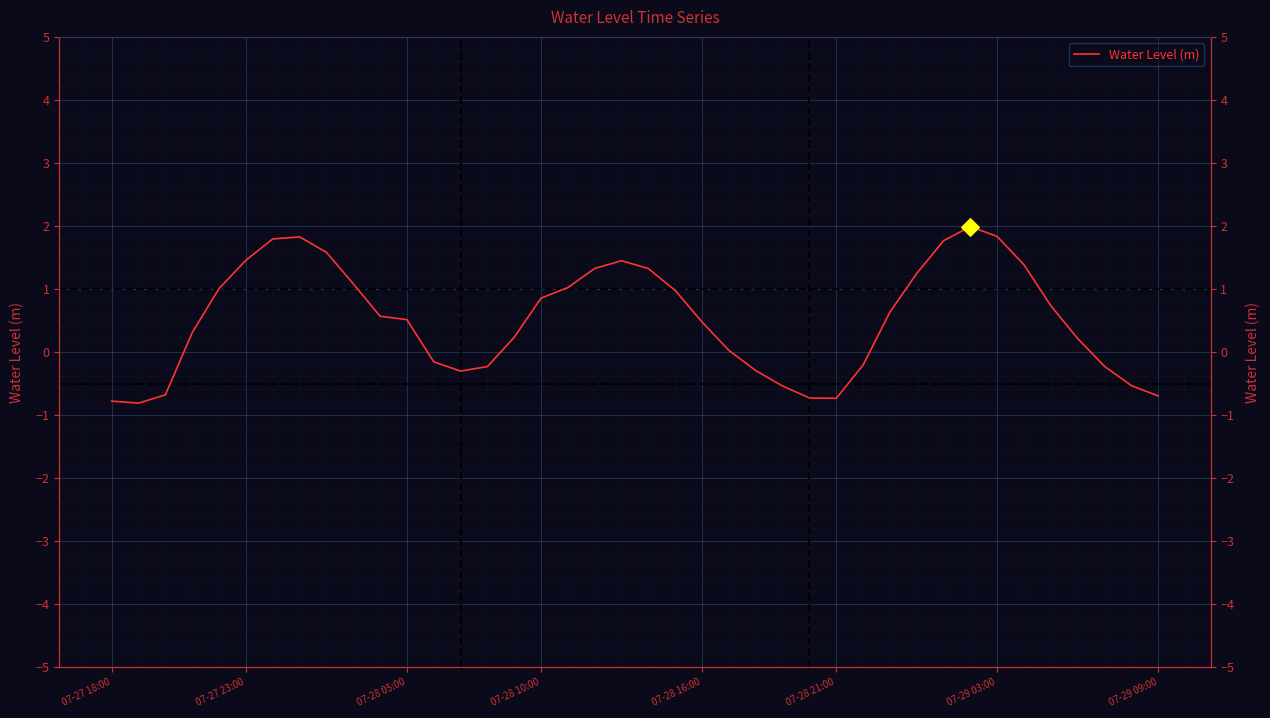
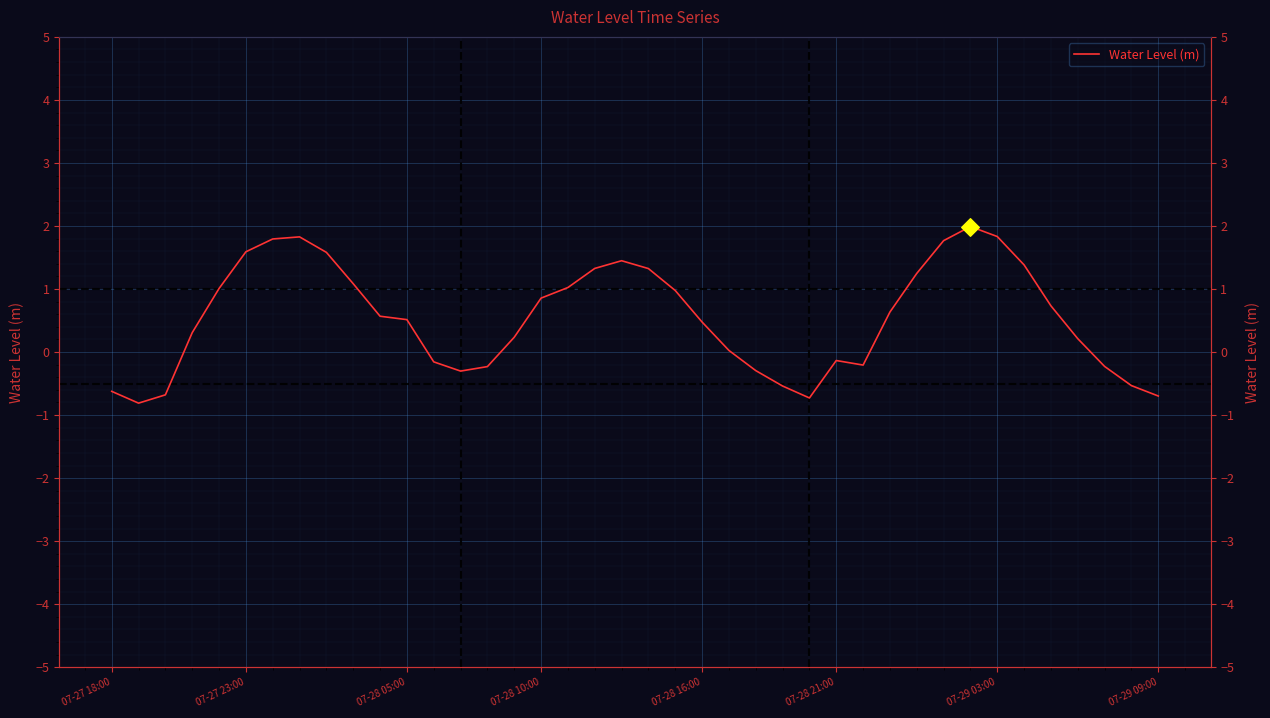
  {
    "Water Level (m)": {
-     "07-27 18:00": -0.8,
-     "07-27 23:00": 1.5,
+     "07-27 18:00": -0.6,
+     "07-27 23:00": 1.6,
      "07-28 05:00": 0.5,
      "07-28 10:00": 0.9,
      "07-28 16:00": 0.5,
-     "07-28 21:00": -0.7,
+     "07-28 21:00": -0.1,
      "07-29 03:00": 1.8,
      "07-29 09:00": -0.7
    }
  }
